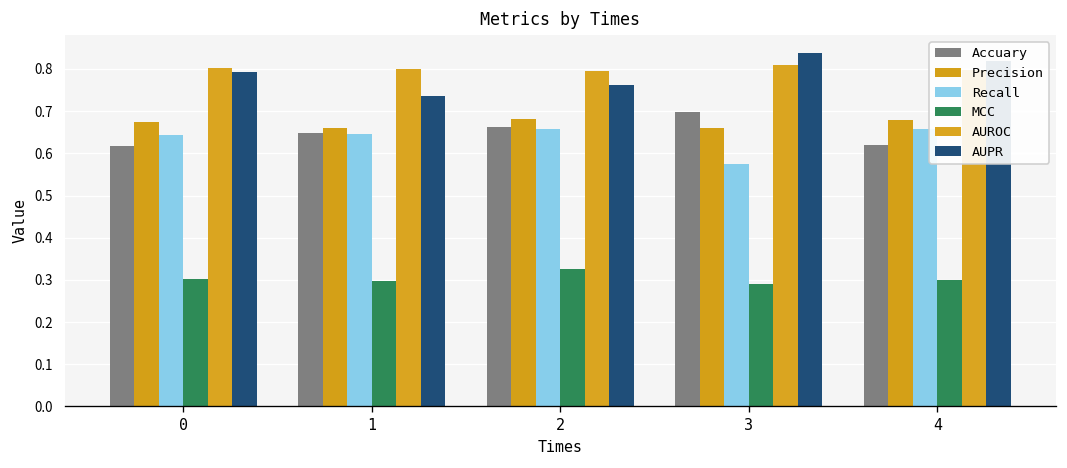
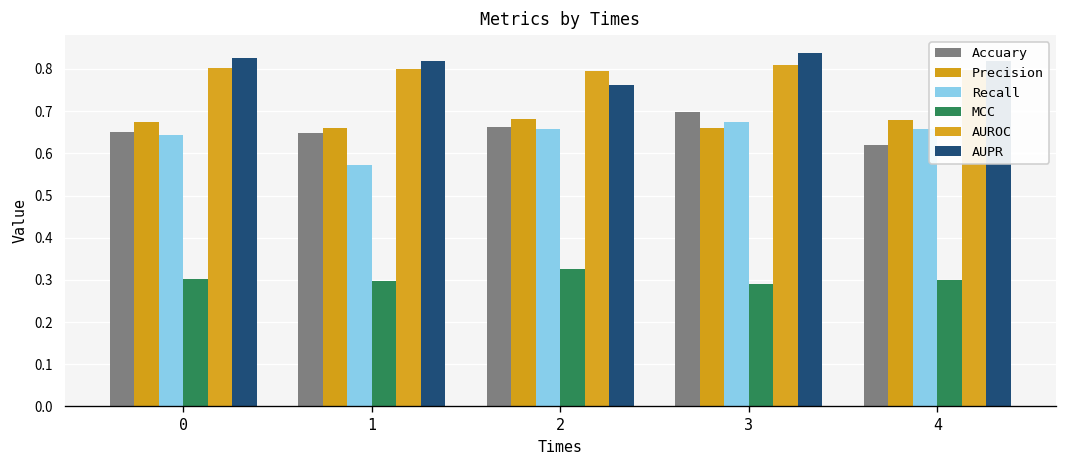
  {
    "Accuary": {
-     "0": 0.62,
+     "0": 0.65,
      "1": 0.65,
      "2": 0.66,
      "3": 0.70,
      "4": 0.62
    },
    "Recall": {
      "0": 0.64,
-     "1": 0.65,
+     "1": 0.57,
      "2": 0.66,
-     "3": 0.57,
+     "3": 0.67,
      "4": 0.66
    },
    "MCC": {
      "0": 0.30,
      "1": 0.30,
      "2": 0.33,
      "3": 0.29,
      "4": 0.30
    },
    "AUPR": {
-     "0": 0.79,
-     "1": 0.74,
+     "0": 0.83,
+     "1": 0.82,
      "2": 0.76,
      "3": 0.84
    }
  }
